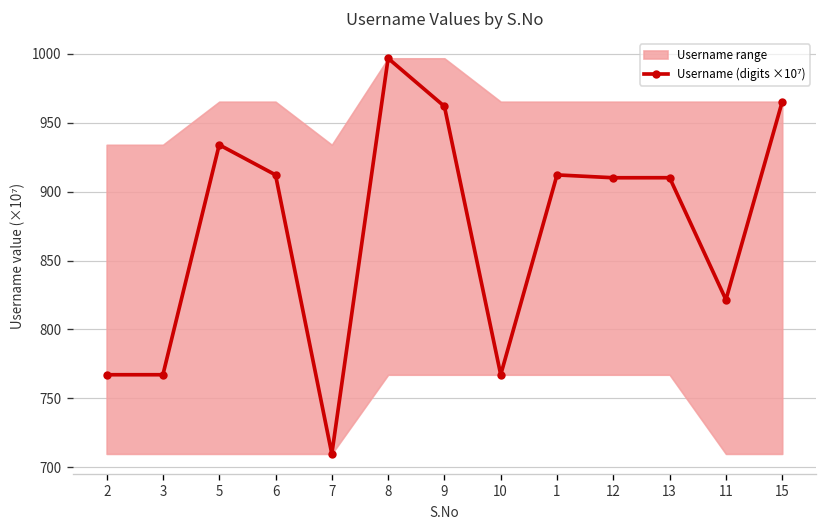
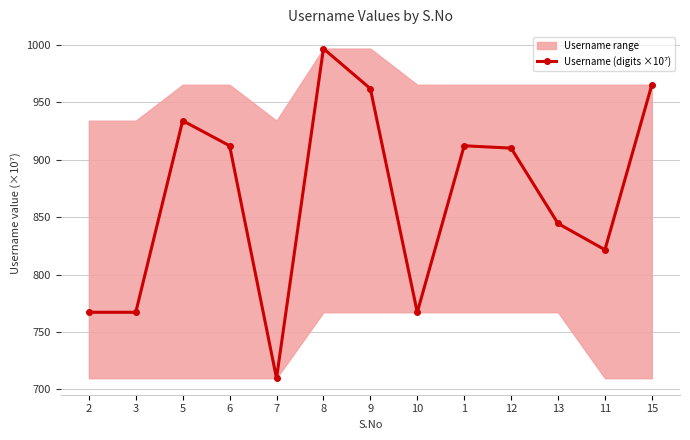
  {
    "Username (digits ×10⁷)": {
      "2": 767,
      "3": 767,
      "5": 934,
      "6": 912,
      "7": 710,
      "9": 962,
      "10": 767,
      "1": 912,
      "12": 910,
-     "13": 910,
+     "13": 844,
      "11": 822
    }
  }
